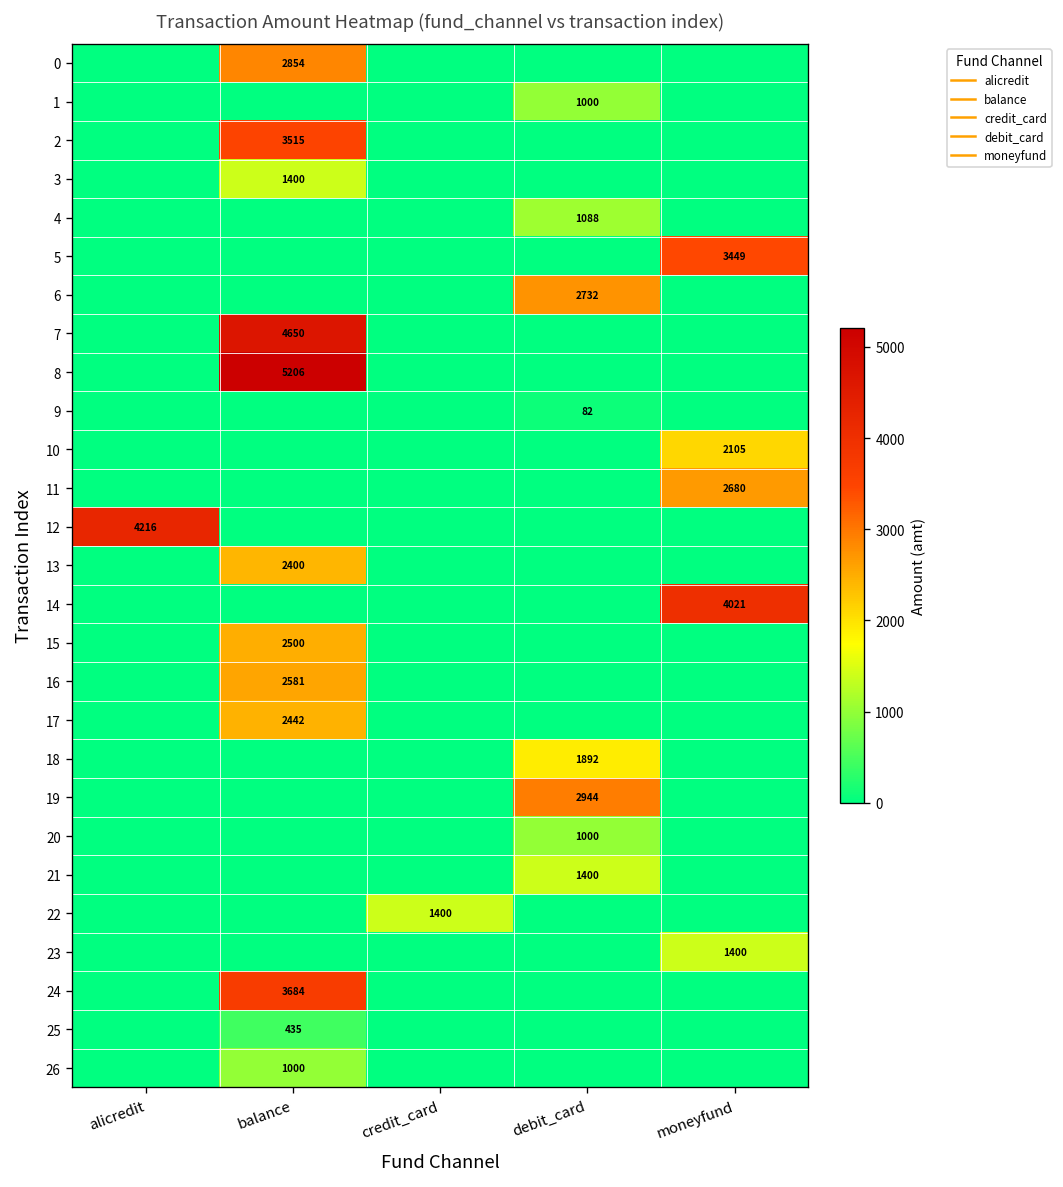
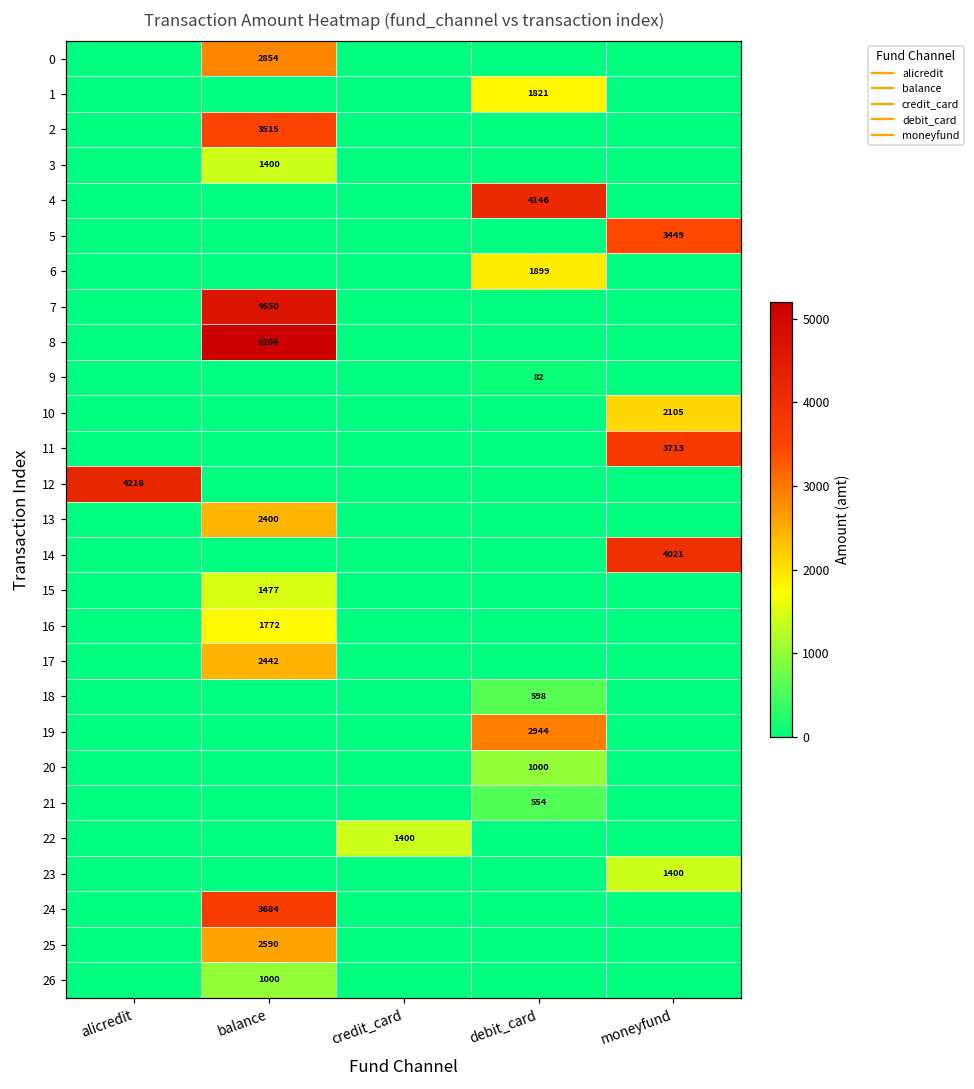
  {
    "0": {
      "balance": 2854
    },
    "1": {
-     "debit_card": 1000
+     "debit_card": 1821
    },
    "2": {
      "balance": 3515
    },
    "3": {
      "balance": 1400
    },
    "4": {
-     "debit_card": 1088
+     "debit_card": 4146
    },
    "5": {
      "moneyfund": 3449
    },
    "6": {
-     "debit_card": 2732
+     "debit_card": 1899
    },
    "7": {
      "balance": 4650
    },
    "8": {
      "balance": 5206
    },
    "9": {
      "debit_card": 82
    },
    "10": {
      "moneyfund": 2105
    },
    "11": {
-     "moneyfund": 2680
+     "moneyfund": 3713
    },
    "12": {
      "alicredit": 4216
    },
    "13": {
      "balance": 2400
    },
    "14": {
      "moneyfund": 4021
    },
    "15": {
-     "balance": 2500
+     "balance": 1477
    },
    "16": {
-     "balance": 2581
+     "balance": 1772
    },
    "17": {
      "balance": 2442
    },
    "18": {
-     "debit_card": 1892
+     "debit_card": 598
    },
    "19": {
      "debit_card": 2944
    },
    "20": {
      "debit_card": 1000
    },
    "21": {
-     "debit_card": 1400
+     "debit_card": 554
    },
    "22": {
      "credit_card": 1400
    },
    "23": {
      "moneyfund": 1400
    },
    "24": {
      "balance": 3684
    },
    "25": {
-     "balance": 435
+     "balance": 2590
    },
    "26": {
      "balance": 1000
    }
  }
